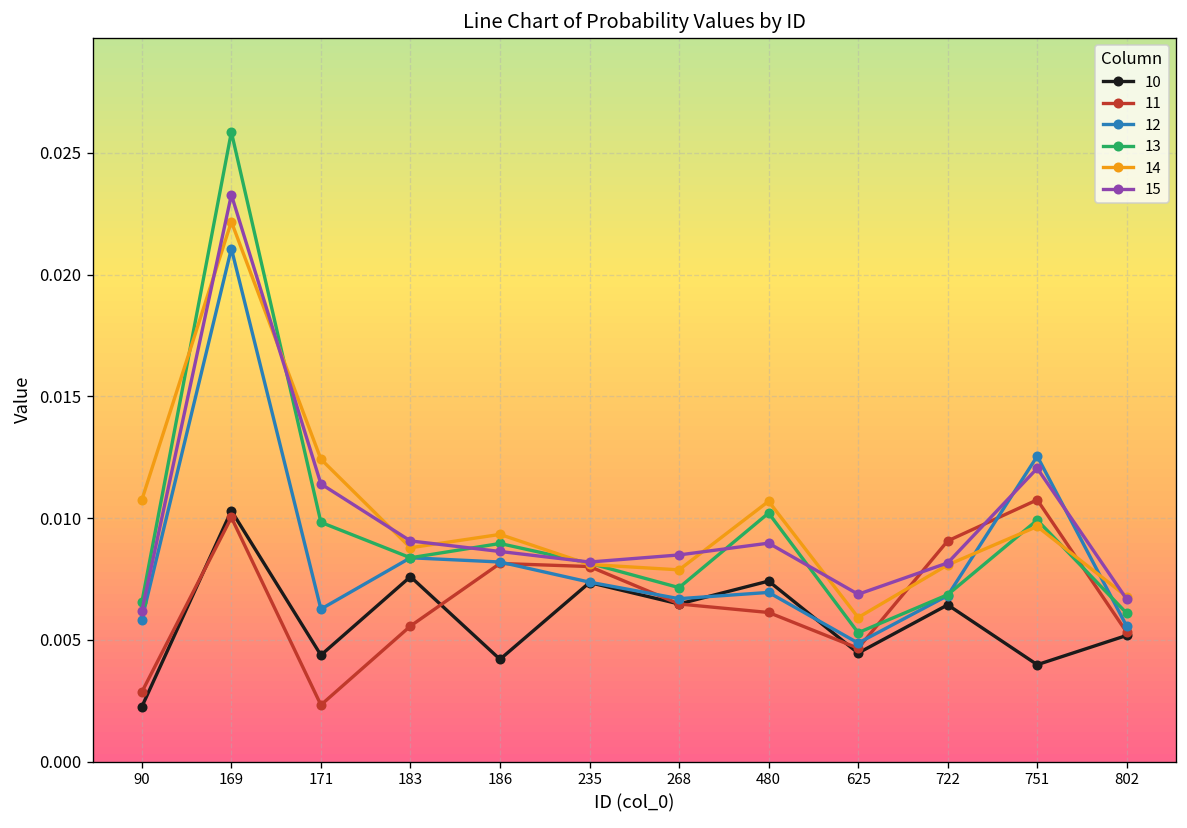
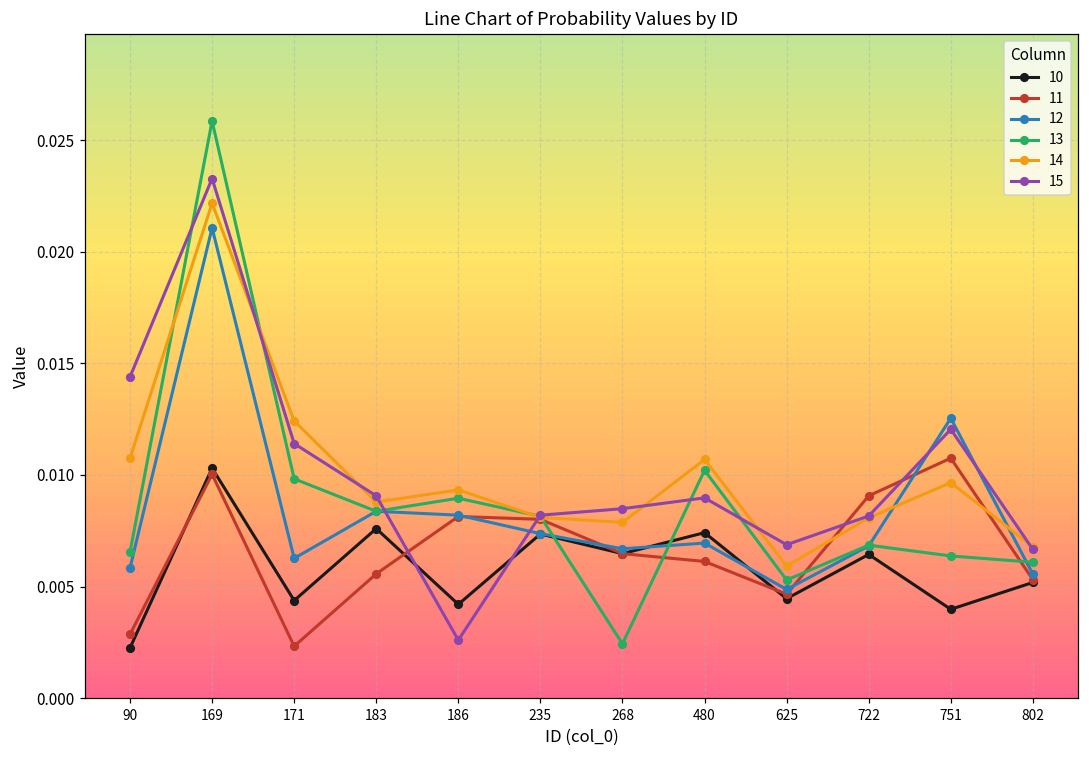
  {
    "10": {
      "90": 0.0023,
      "169": 0.0103,
      "171": 0.0044,
      "183": 0.0076,
      "186": 0.0042,
      "480": 0.0074,
      "625": 0.0045,
      "722": 0.0064,
      "751": 0.0040
    },
    "11": {
      "90": 0.0029,
      "169": 0.0100,
      "171": 0.0023,
      "183": 0.0056,
      "480": 0.0061,
      "625": 0.0047,
      "722": 0.0091,
      "751": 0.0108
    },
    "12": {
      "90": 0.0058,
      "169": 0.0211,
      "171": 0.0063,
      "268": 0.0067,
      "480": 0.0070,
      "625": 0.0049,
      "751": 0.0125,
      "802": 0.0056
    },
    "13": {
      "90": 0.0065,
      "169": 0.0259,
      "171": 0.0098,
      "186": 0.0090,
-     "268": 0.0071,
+     "268": 0.0024,
      "480": 0.0102,
      "625": 0.0053,
-     "751": 0.0099,
+     "751": 0.0064,
      "802": 0.0061
    },
    "14": {
      "90": 0.0108,
      "169": 0.0222,
      "171": 0.0124,
      "183": 0.0088,
      "186": 0.0093,
      "268": 0.0079,
      "480": 0.0107,
      "625": 0.0059,
      "751": 0.0097
    },
    "15": {
-     "90": 0.0062,
+     "90": 0.0144,
      "169": 0.0233,
      "171": 0.0114,
      "183": 0.0091,
-     "186": 0.0086,
+     "186": 0.0026,
      "268": 0.0085,
      "480": 0.0090,
      "625": 0.0069,
      "751": 0.0120
    }
  }
